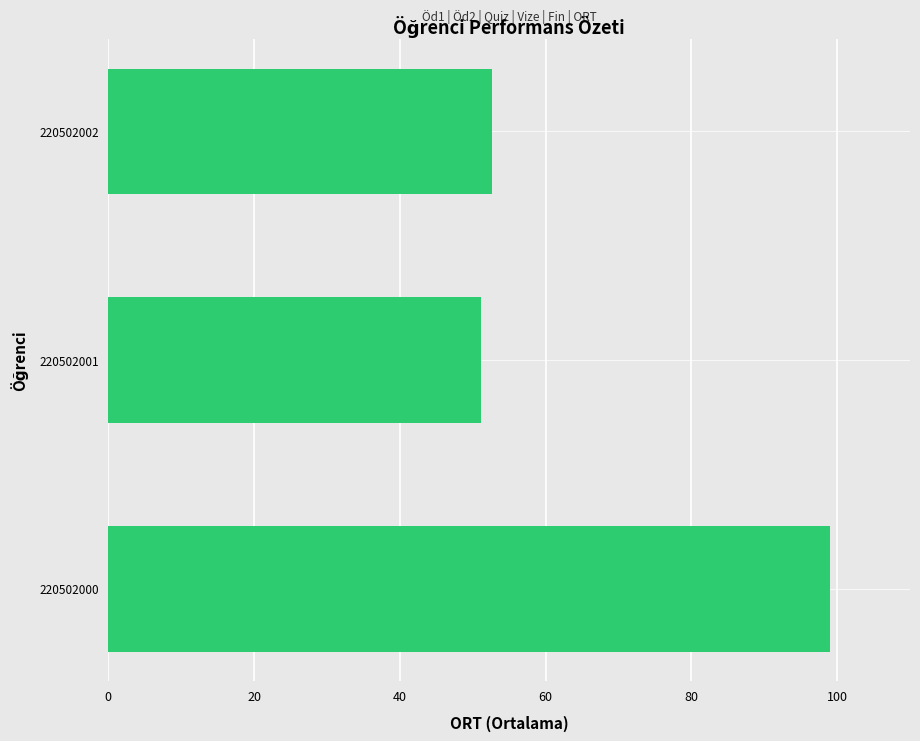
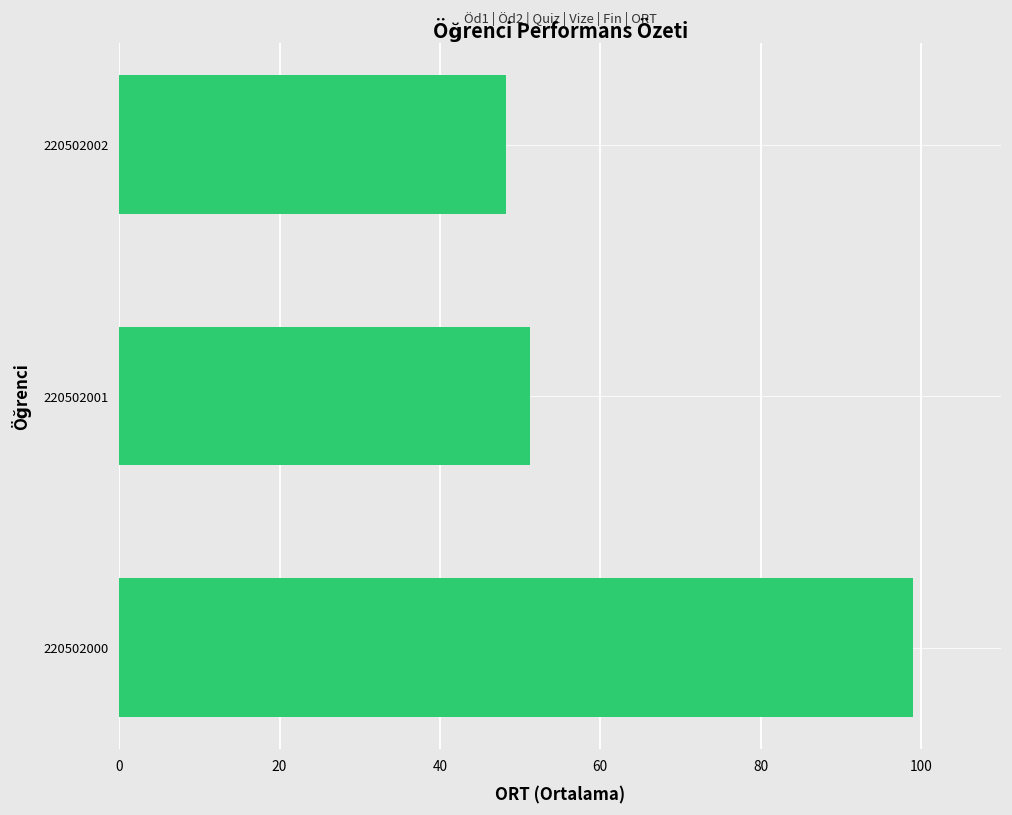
  {
-   "220502002": 53,
+   "220502002": 48,
    "220502001": 51,
    "220502000": 99
  }
